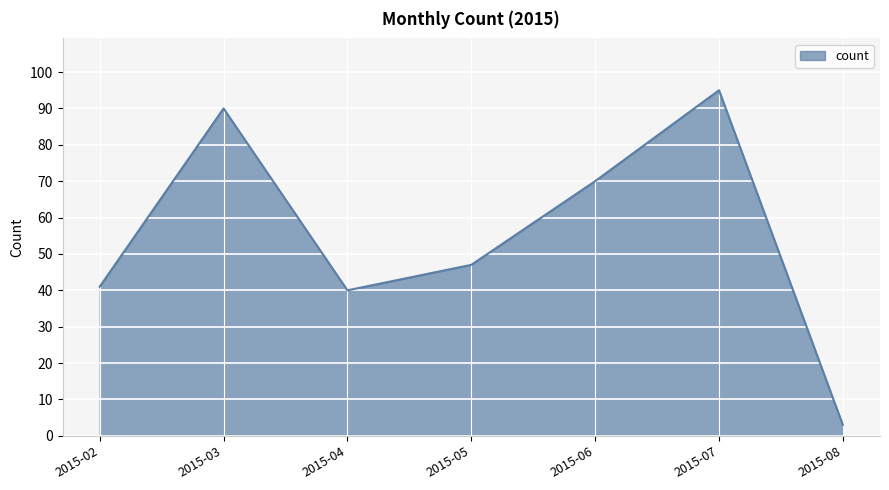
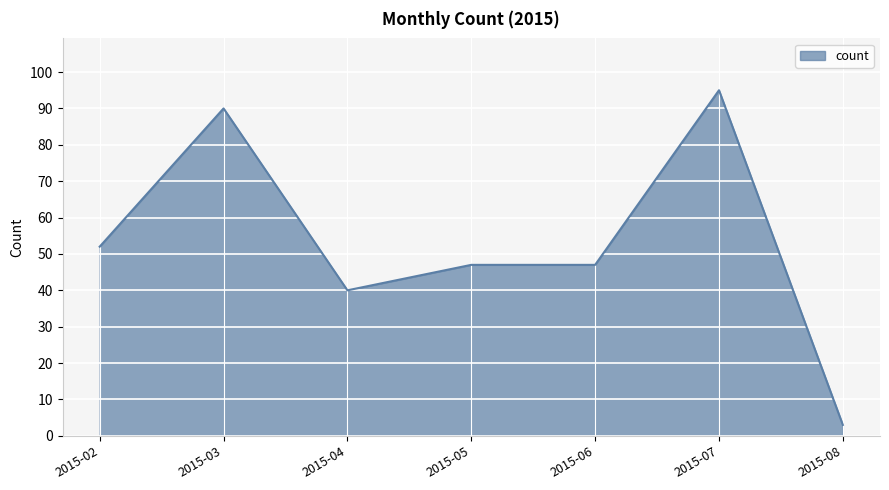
  {
-   "2015-02": 41,
+   "2015-02": 52,
    "2015-03": 90,
    "2015-04": 40,
    "2015-05": 47,
-   "2015-06": 70,
+   "2015-06": 47,
    "2015-07": 95,
    "2015-08": 3
  }
